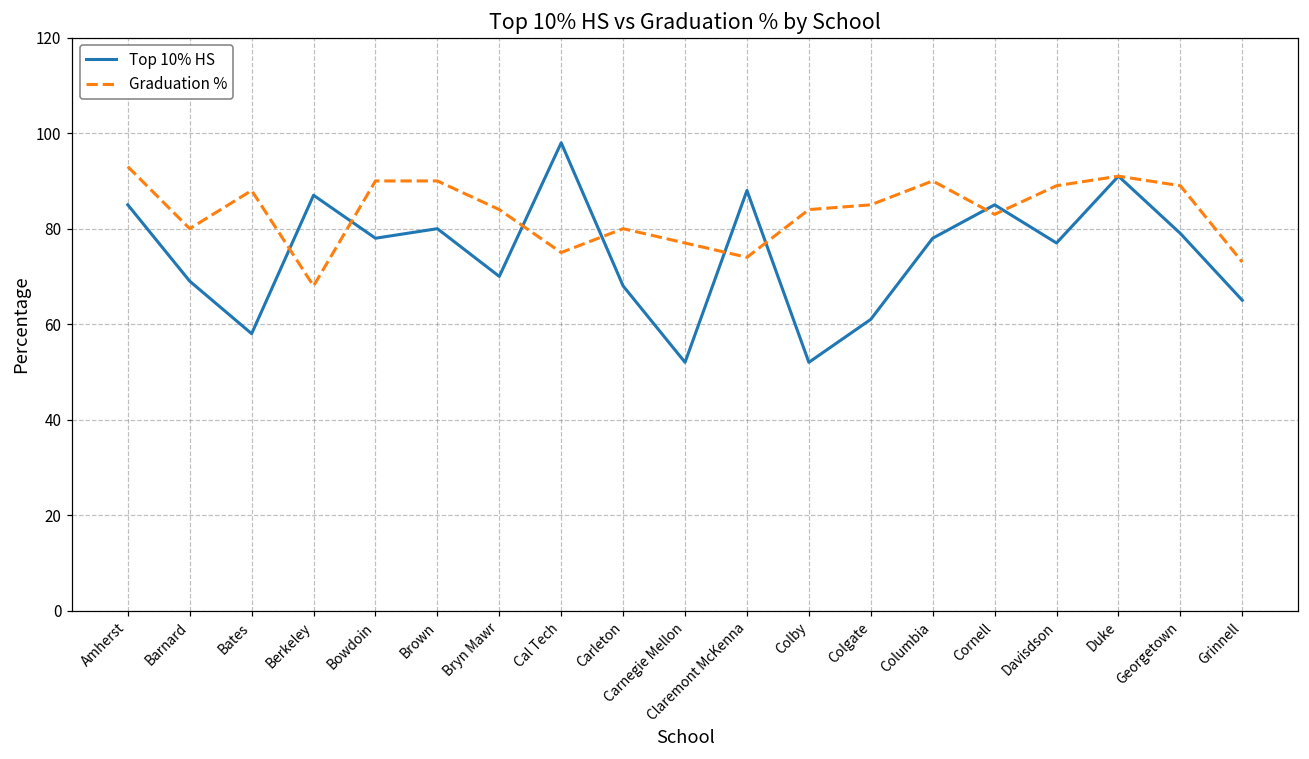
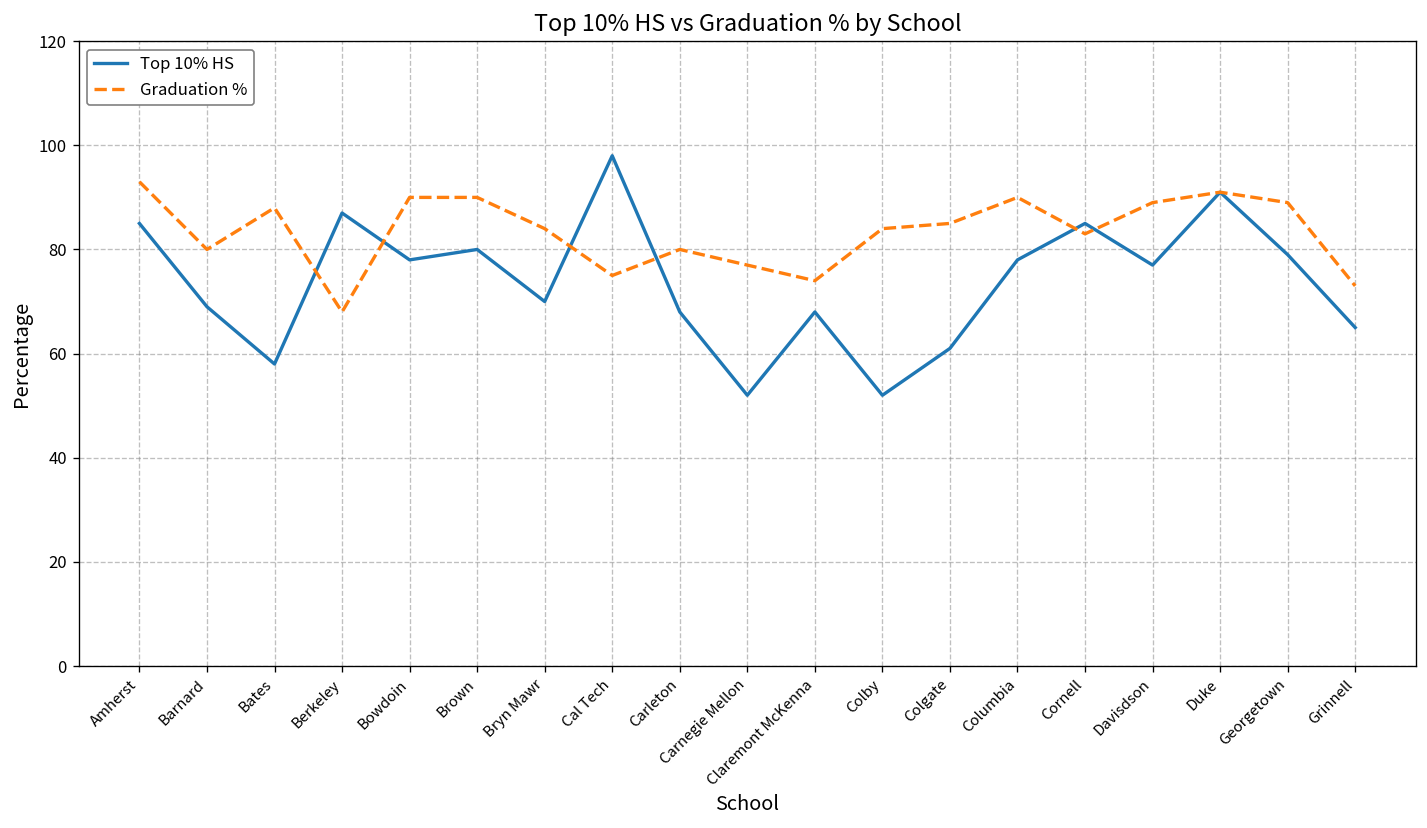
  {
    "Top 10% HS": {
      "Amherst": 85,
      "Barnard": 69,
      "Bates": 58,
      "Berkeley": 87,
      "Bowdoin": 78,
      "Brown": 80,
      "Bryn Mawr": 70,
      "Cal Tech": 98,
      "Carleton": 68,
      "Carnegie Mellon": 52,
-     "Claremont McKenna": 88,
+     "Claremont McKenna": 68,
      "Colby": 52,
      "Colgate": 61,
      "Columbia": 78,
      "Cornell": 85,
      "Davisdson": 77,
      "Georgetown": 79,
      "Grinnell": 65
    },
    "Graduation %": {
      "Amherst": 93,
      "Barnard": 80,
      "Bates": 88,
      "Berkeley": 68,
      "Bowdoin": 90,
      "Brown": 90,
      "Bryn Mawr": 84,
      "Cal Tech": 75,
      "Carleton": 80,
      "Carnegie Mellon": 77,
      "Claremont McKenna": 74,
      "Colby": 84,
      "Colgate": 85,
      "Columbia": 90,
      "Cornell": 83,
      "Davisdson": 89,
      "Georgetown": 89,
      "Grinnell": 73
    }
  }
